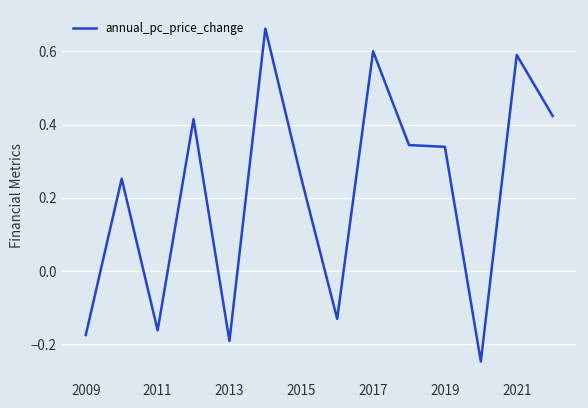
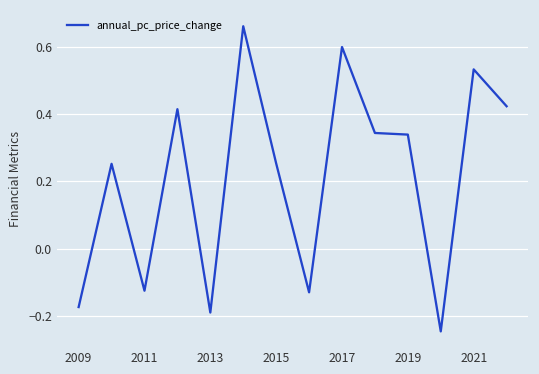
  {
    "2009": -0.17,
-   "2011": -0.16,
+   "2011": -0.13,
    "2013": -0.19,
    "2015": 0.25,
    "2017": 0.60,
    "2019": 0.34,
-   "2021": 0.59
+   "2021": 0.53
  }
